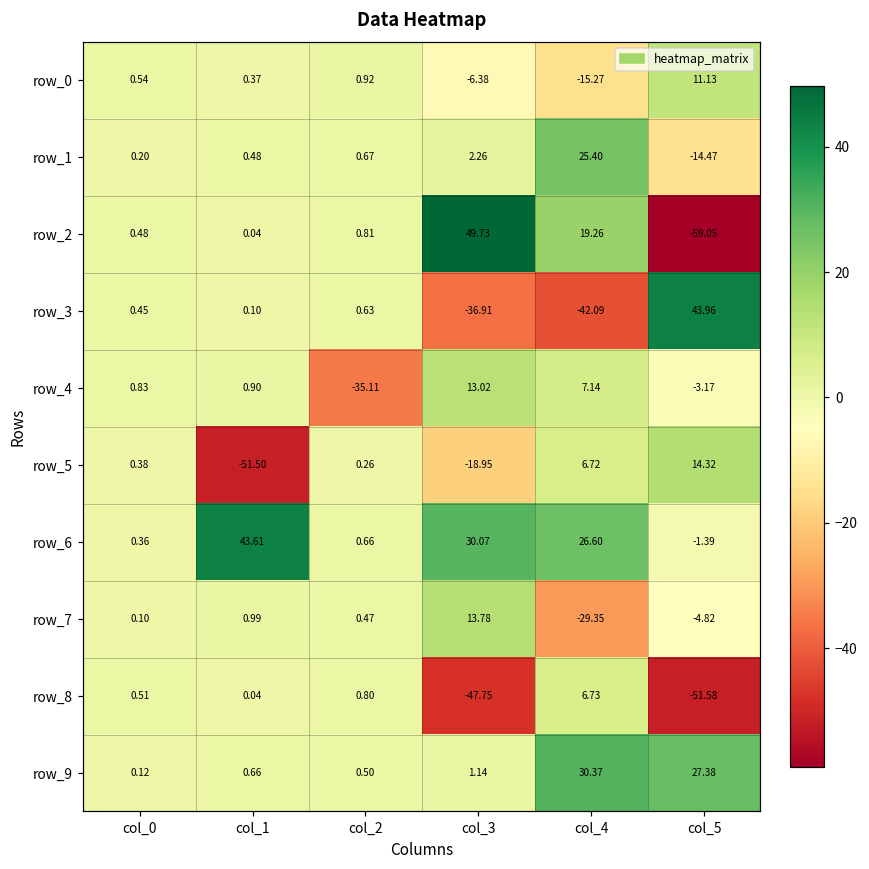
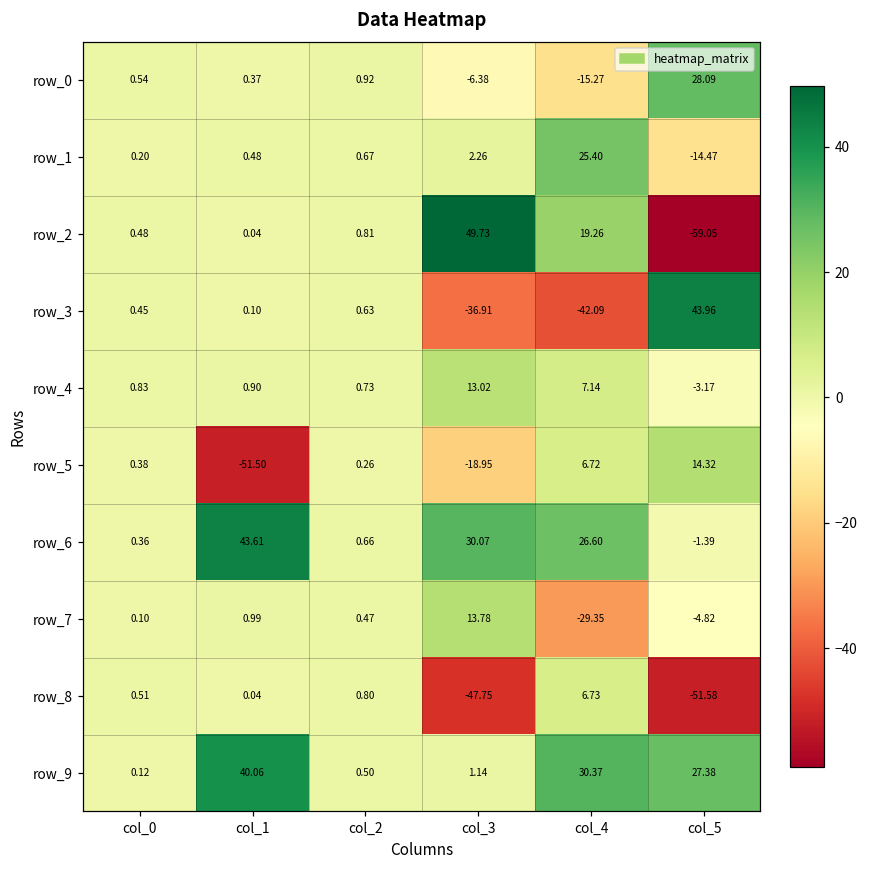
  {
    "row_0": {
      "col_0": 0.54,
      "col_1": 0.37,
      "col_2": 0.92,
      "col_3": -6.38,
      "col_4": -15.27,
-     "col_5": 11.13
+     "col_5": 28.09
    },
    "row_1": {
      "col_0": 0.20,
      "col_1": 0.48,
      "col_2": 0.67,
      "col_3": 2.26,
      "col_4": 25.40,
      "col_5": -14.47
    },
    "row_2": {
      "col_0": 0.48,
      "col_1": 0.04,
      "col_2": 0.81,
      "col_3": 49.73,
      "col_4": 19.26,
      "col_5": -59.05
    },
    "row_3": {
      "col_0": 0.45,
      "col_1": 0.10,
      "col_2": 0.63,
      "col_3": -36.91,
      "col_4": -42.09,
      "col_5": 43.96
    },
    "row_4": {
      "col_0": 0.83,
      "col_1": 0.90,
-     "col_2": -35.11,
+     "col_2": 0.73,
      "col_3": 13.02,
      "col_4": 7.14,
      "col_5": -3.17
    },
    "row_5": {
      "col_0": 0.38,
      "col_1": -51.50,
      "col_2": 0.26,
      "col_3": -18.95,
      "col_4": 6.72,
      "col_5": 14.32
    },
    "row_6": {
      "col_0": 0.36,
      "col_1": 43.61,
      "col_2": 0.66,
      "col_3": 30.07,
      "col_4": 26.60,
      "col_5": -1.39
    },
    "row_7": {
      "col_0": 0.10,
      "col_1": 0.99,
      "col_2": 0.47,
      "col_3": 13.78,
      "col_4": -29.35,
      "col_5": -4.82
    },
    "row_8": {
      "col_0": 0.51,
      "col_1": 0.04,
      "col_2": 0.80,
      "col_3": -47.75,
      "col_4": 6.73,
      "col_5": -51.58
    },
    "row_9": {
      "col_0": 0.12,
-     "col_1": 0.66,
+     "col_1": 40.06,
      "col_2": 0.50,
      "col_3": 1.14,
      "col_4": 30.37,
      "col_5": 27.38
    }
  }
